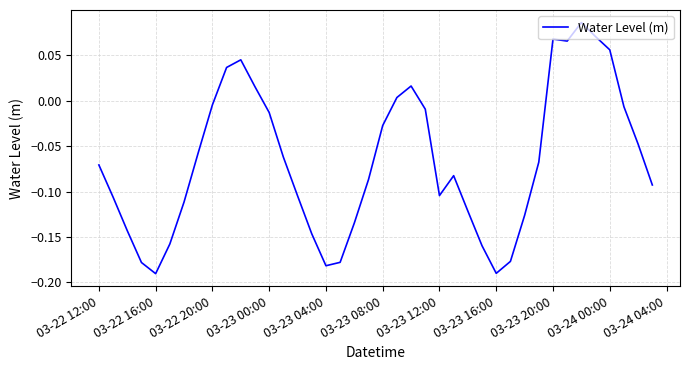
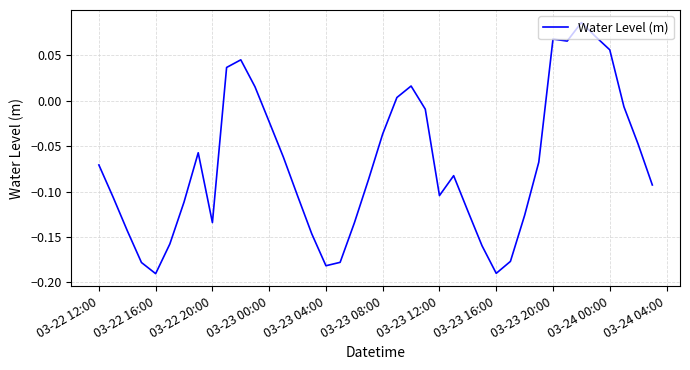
  {
    "03-22 12:00": -0.07,
    "03-22 16:00": -0.19,
-   "03-22 20:00": 0.00,
-   "03-23 00:00": -0.01,
+   "03-22 20:00": -0.13,
+   "03-23 00:00": -0.02,
    "03-23 04:00": -0.18,
-   "03-23 08:00": -0.03,
+   "03-23 08:00": -0.04,
    "03-23 12:00": -0.10,
    "03-23 16:00": -0.19,
    "03-24 00:00": 0.06
  }
